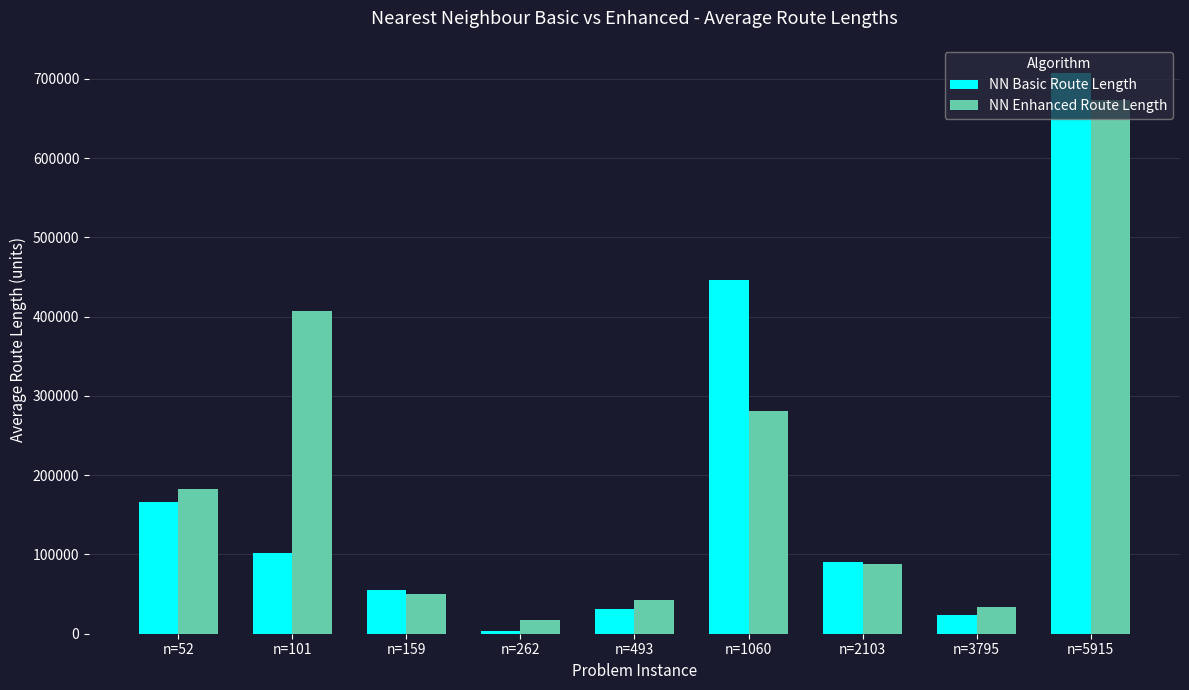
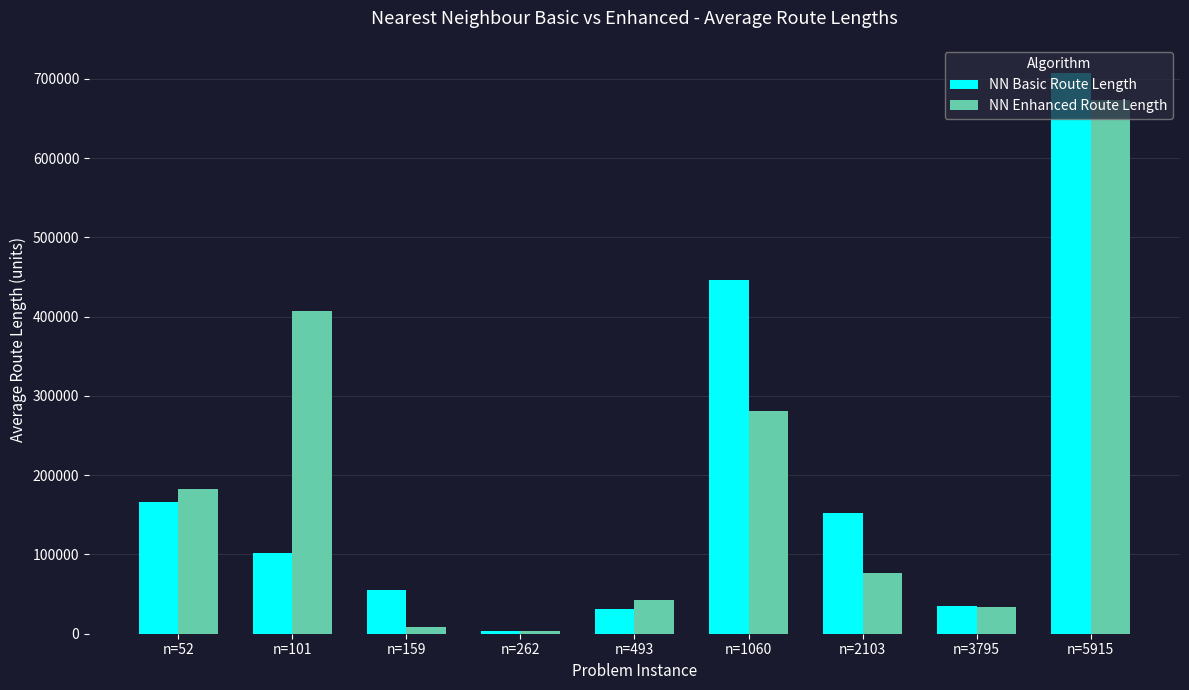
  {
    "NN Basic Route Length": {
      "n=52": 170000,
      "n=101": 100000,
      "n=159": 50000,
      "n=262": 0,
      "n=493": 30000,
      "n=1060": 450000,
-     "n=2103": 90000,
-     "n=3795": 20000
+     "n=2103": 150000,
+     "n=3795": 40000
    },
    "NN Enhanced Route Length": {
      "n=52": 180000,
      "n=101": 410000,
-     "n=159": 50000,
-     "n=262": 20000,
+     "n=159": 10000,
+     "n=262": 0,
      "n=493": 40000,
      "n=1060": 280000,
-     "n=2103": 90000,
+     "n=2103": 80000,
      "n=3795": 30000
    }
  }
